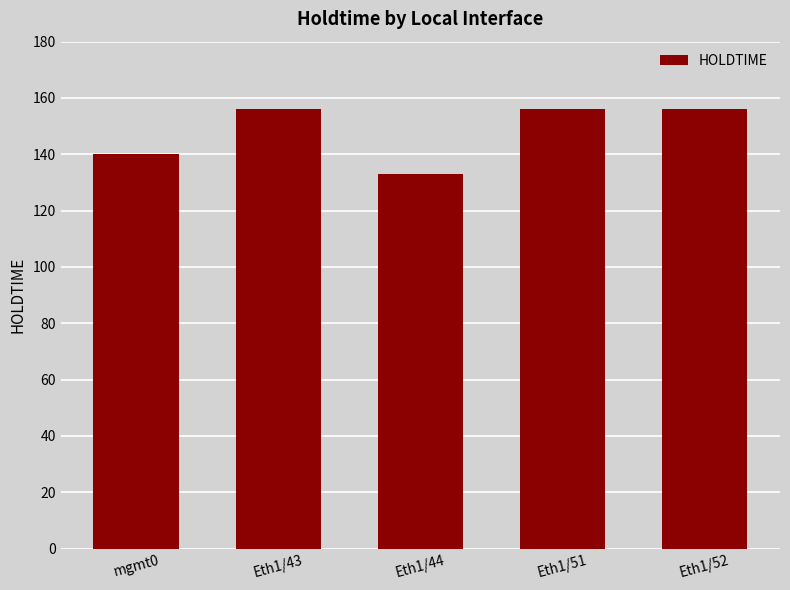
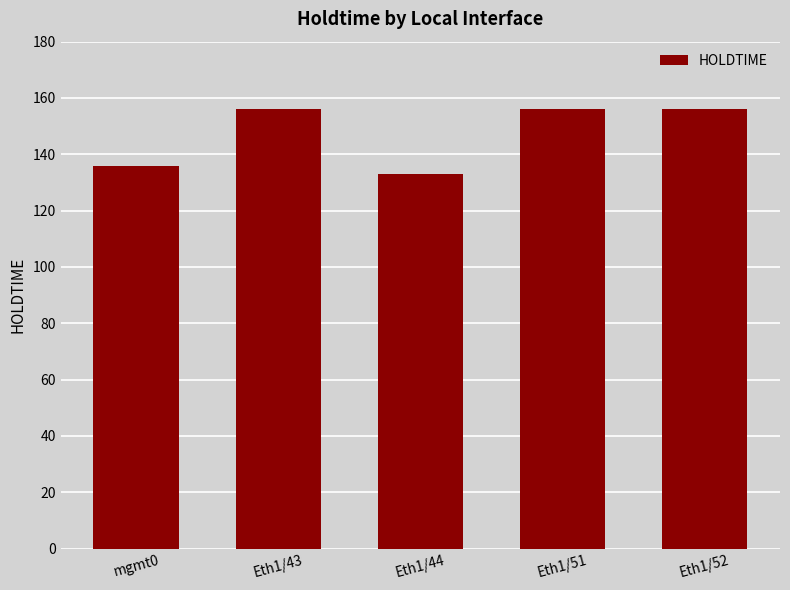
  {
-   "mgmt0": 140,
+   "mgmt0": 136,
    "Eth1/43": 156,
    "Eth1/44": 133,
    "Eth1/51": 156,
    "Eth1/52": 156
  }
